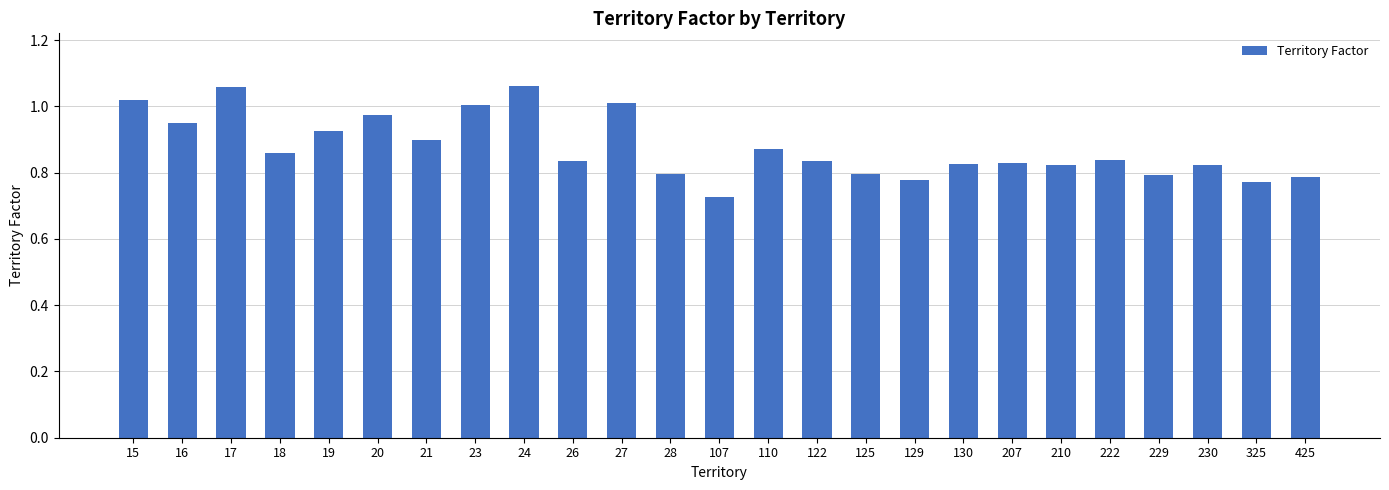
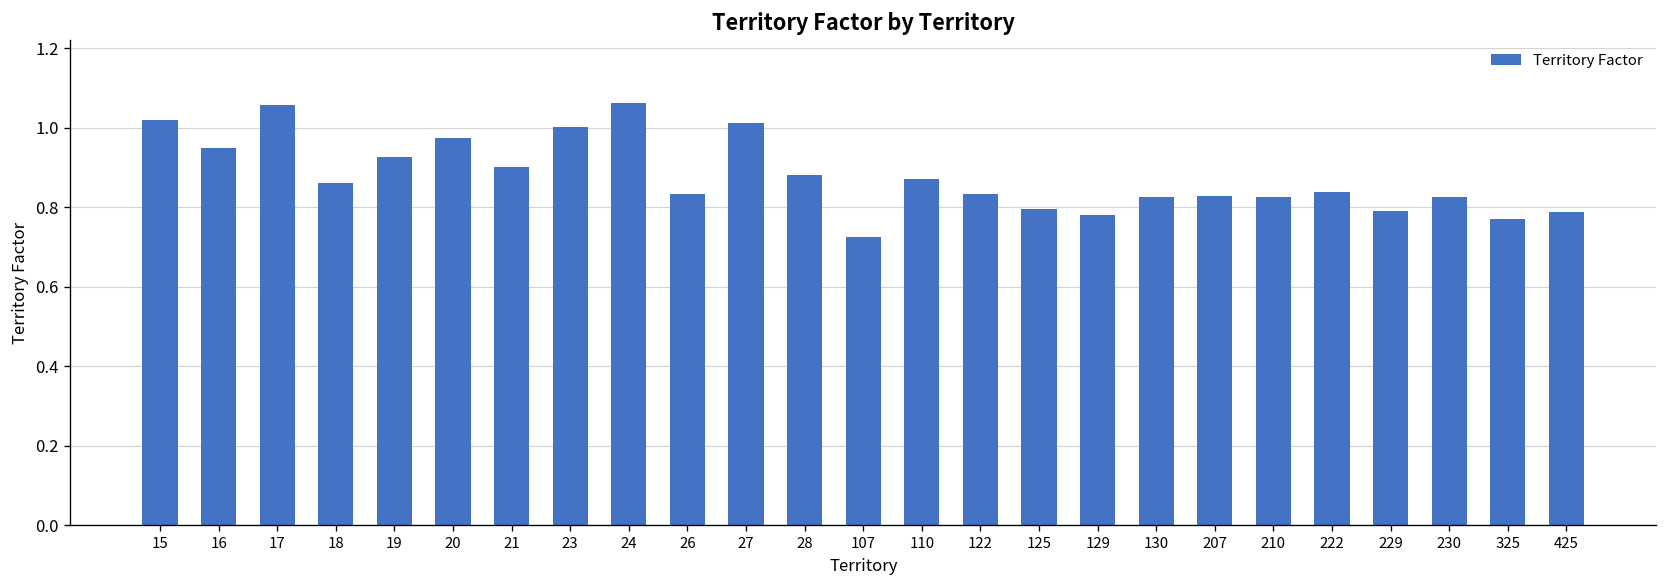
  {
    "15": 1.02,
    "16": 0.95,
    "17": 1.06,
    "18": 0.86,
    "19": 0.93,
    "20": 0.97,
    "21": 0.90,
    "23": 1.00,
    "24": 1.06,
    "26": 0.83,
    "27": 1.01,
-   "28": 0.80,
+   "28": 0.88,
    "107": 0.73,
    "110": 0.87,
    "122": 0.83,
    "125": 0.80,
    "129": 0.78,
    "130": 0.83,
    "207": 0.83,
    "210": 0.82,
    "222": 0.84,
    "229": 0.79,
    "230": 0.82,
    "325": 0.77,
    "425": 0.79
  }
